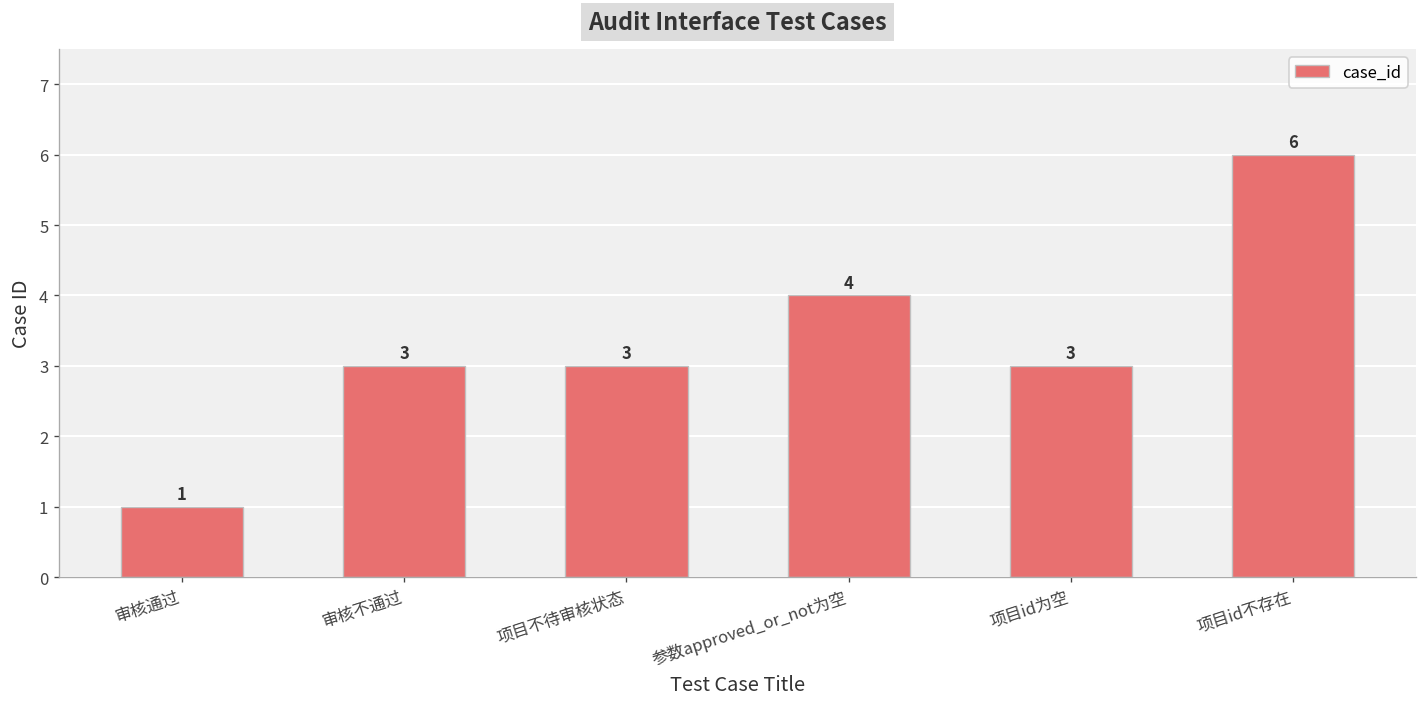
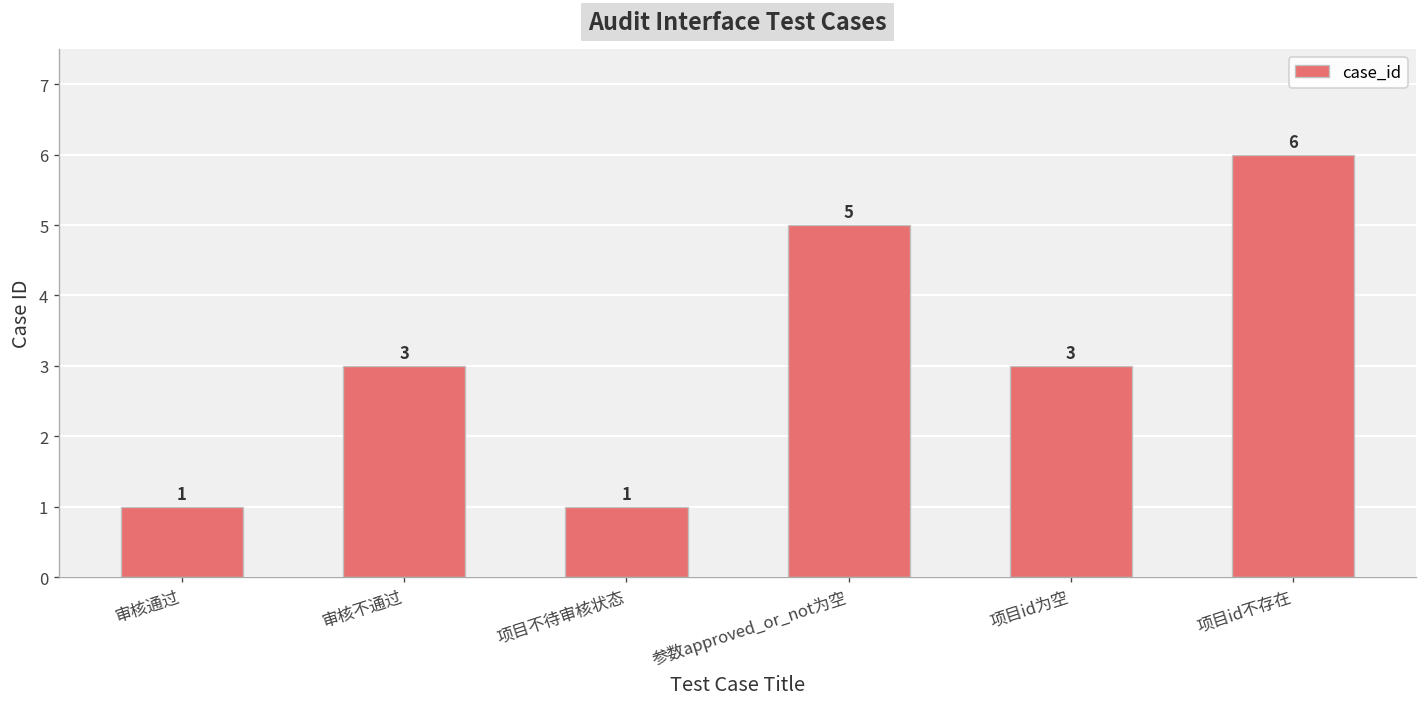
  {
    "审核通过": 1,
    "审核不通过": 3,
-   "项目不待审核状态": 3,
-   "参数approved_or_not为空": 4,
+   "项目不待审核状态": 1,
+   "参数approved_or_not为空": 5,
    "项目id为空": 3,
    "项目id不存在": 6
  }
